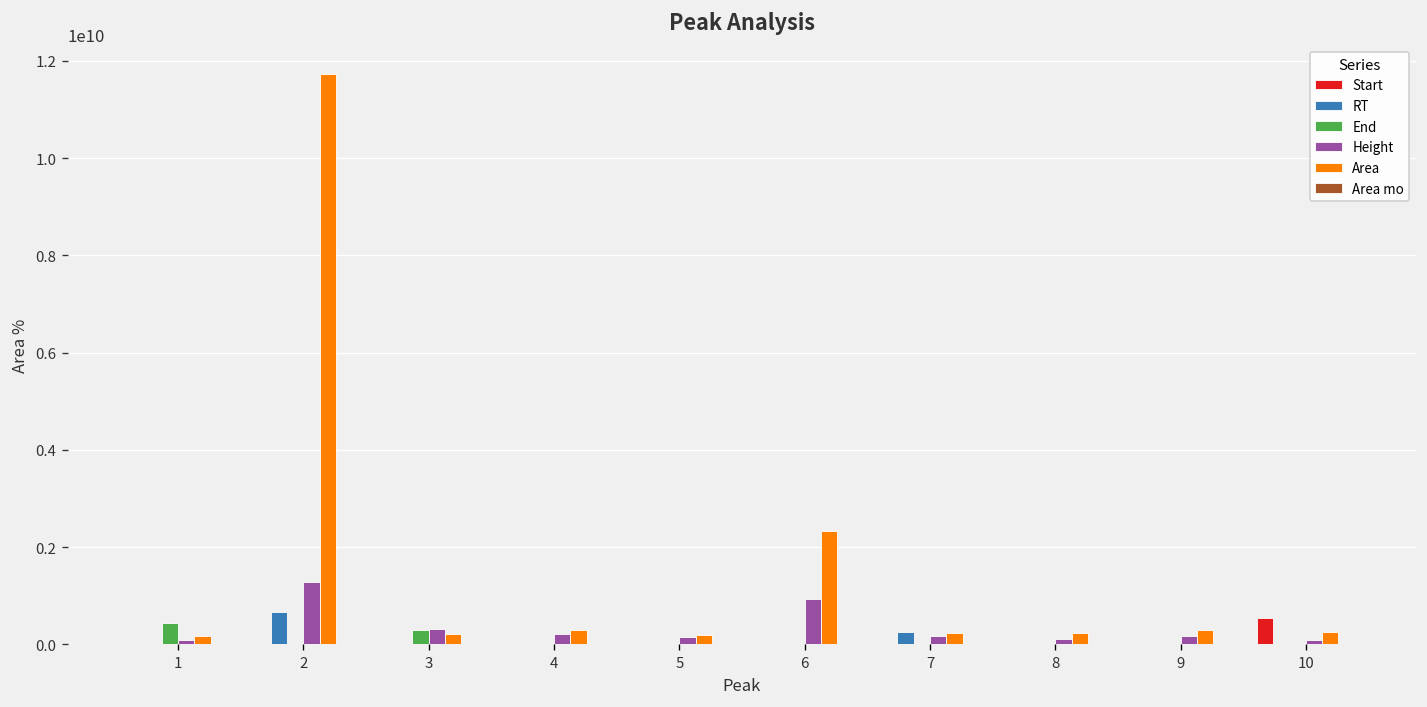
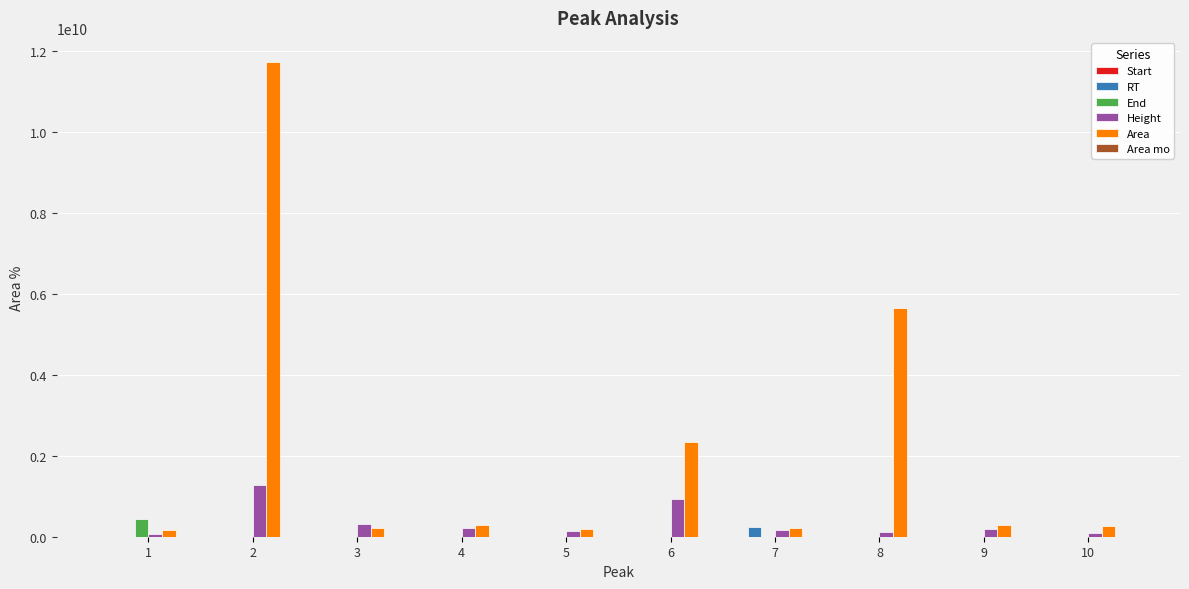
  {
    "Start": {
-     "10": 500000000
+     "10": 0
    },
    "RT": {
-     "2": 700000000,
+     "2": 0,
      "7": 200000000
    },
    "End": {
      "1": 400000000,
-     "3": 300000000
+     "3": 0
    },
    "Height": {
      "1": 100000000,
      "2": 1300000000,
      "3": 300000000,
      "4": 200000000,
      "5": 100000000,
      "6": 900000000,
      "7": 200000000,
      "8": 100000000,
      "9": 200000000,
      "10": 100000000
    },
    "Area": {
      "1": 200000000,
      "2": 11700000000,
      "3": 200000000,
      "4": 300000000,
      "5": 200000000,
      "6": 2300000000,
      "7": 200000000,
-     "8": 200000000,
+     "8": 5600000000,
      "9": 300000000,
      "10": 300000000
    }
  }
